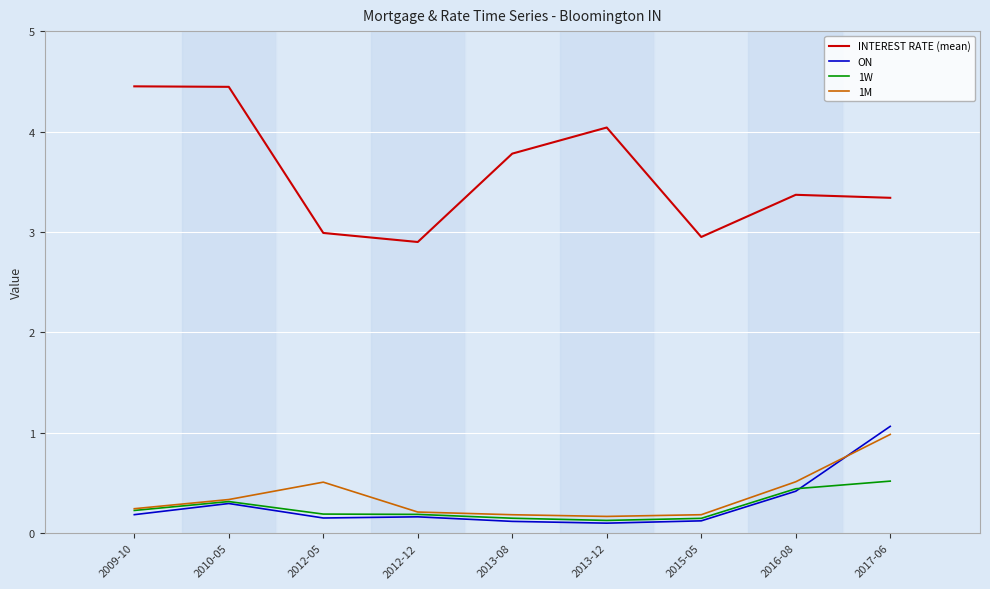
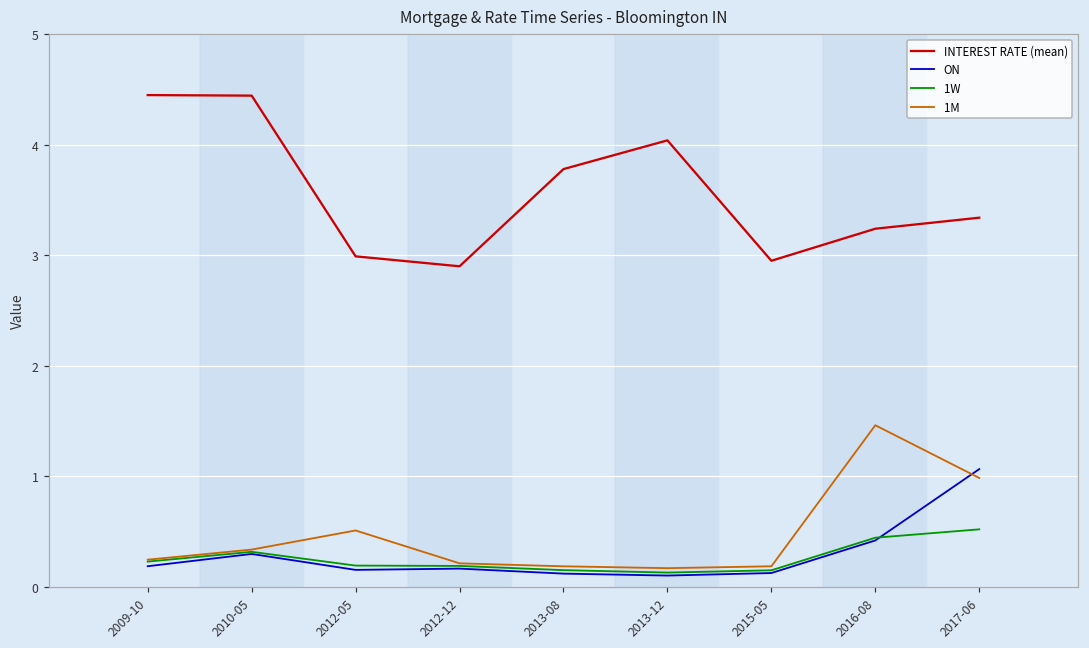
  {
    "INTEREST RATE (mean)": {
      "2009-10": 4.45,
      "2010-05": 4.45,
      "2012-05": 2.99,
      "2012-12": 2.90,
      "2013-08": 3.78,
      "2013-12": 4.04,
      "2015-05": 2.95,
-     "2016-08": 3.37,
+     "2016-08": 3.24,
      "2017-06": 3.34
    },
    "ON": {
      "2009-10": 0.18,
      "2012-05": 0.15,
      "2013-08": 0.12,
      "2013-12": 0.10,
      "2017-06": 1.06
    },
    "1W": {
      "2012-05": 0.19,
      "2013-08": 0.15,
      "2013-12": 0.13,
      "2017-06": 0.52
    },
    "1M": {
      "2012-05": 0.51,
      "2013-08": 0.18,
      "2013-12": 0.17,
      "2015-05": 0.18,
-     "2016-08": 0.51,
+     "2016-08": 1.46,
      "2017-06": 0.98
    }
  }
